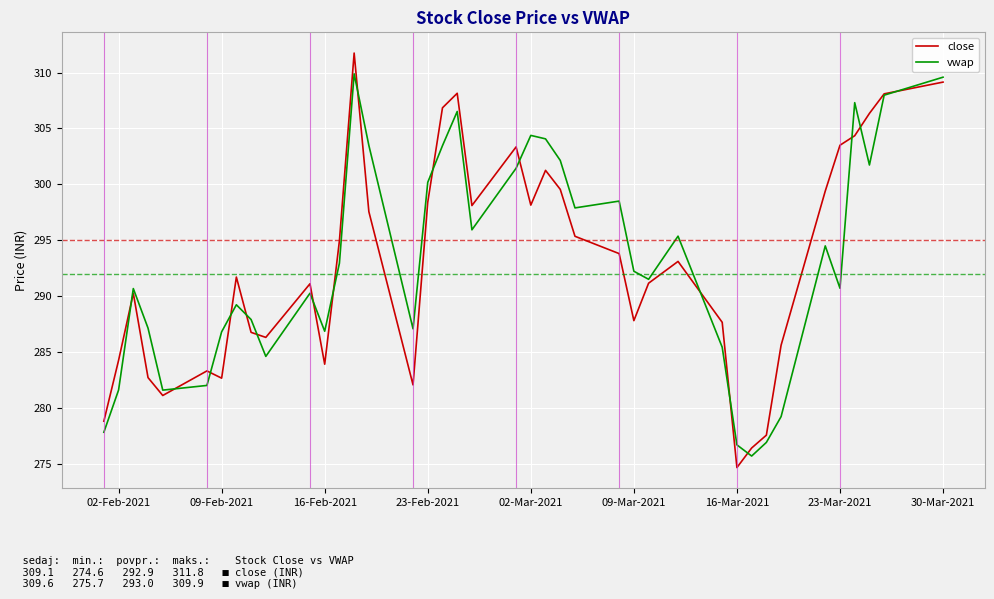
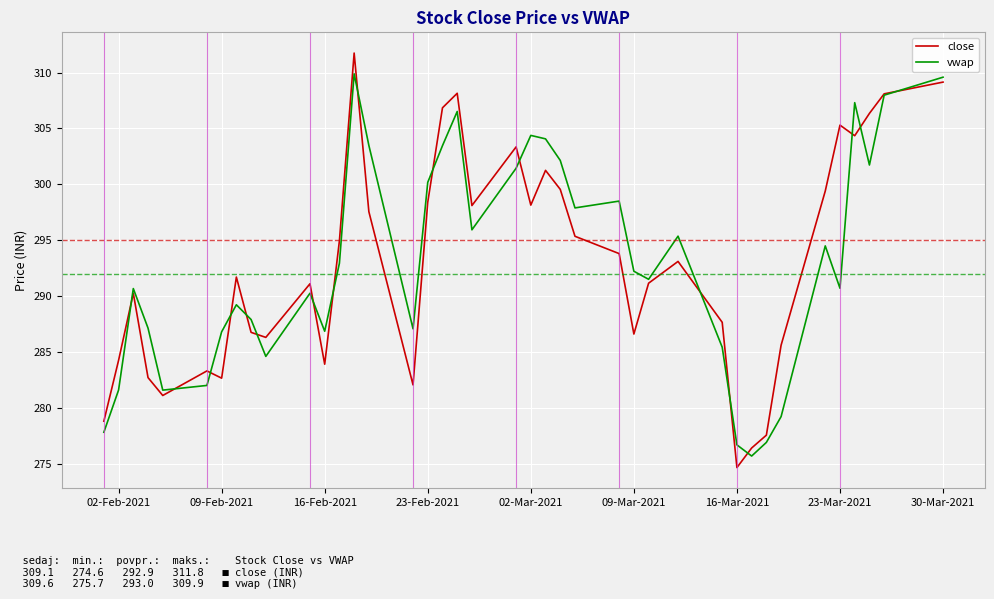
  {
    "close": {
      "02-Feb-2021": 284.3,
      "09-Feb-2021": 282.7,
      "16-Feb-2021": 283.9,
      "23-Feb-2021": 298.4,
      "02-Mar-2021": 298.1,
-     "09-Mar-2021": 287.8,
+     "09-Mar-2021": 286.6,
      "16-Mar-2021": 274.7,
-     "23-Mar-2021": 303.5,
+     "23-Mar-2021": 305.3,
      "30-Mar-2021": 309.2
    },
    "vwap": {
      "02-Feb-2021": 281.6,
      "09-Feb-2021": 286.8,
      "16-Feb-2021": 286.9,
      "23-Feb-2021": 300.2,
      "02-Mar-2021": 304.4,
      "09-Mar-2021": 292.2,
      "16-Mar-2021": 276.7,
      "23-Mar-2021": 290.7,
      "30-Mar-2021": 309.6
    }
  }
